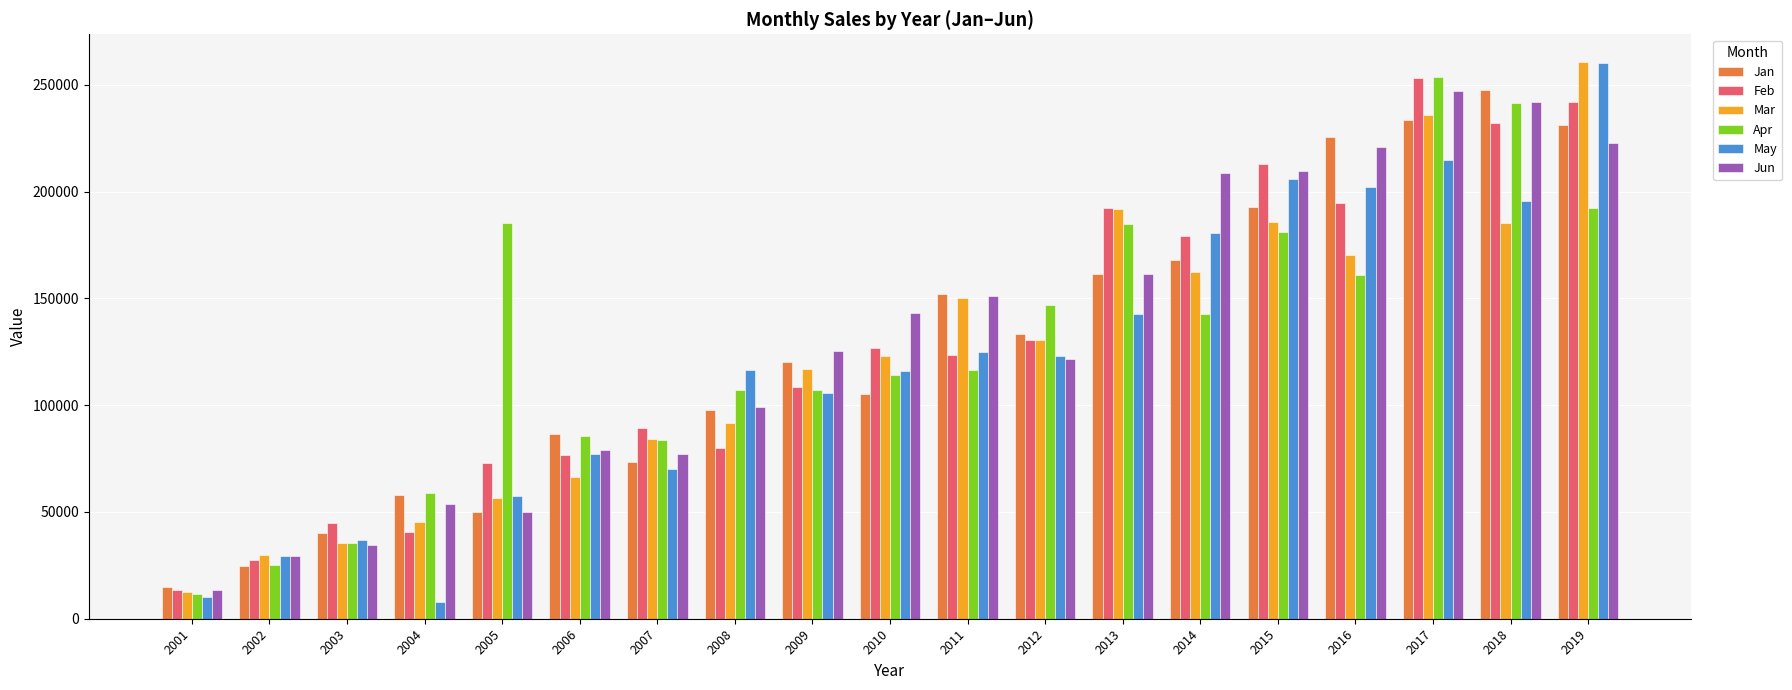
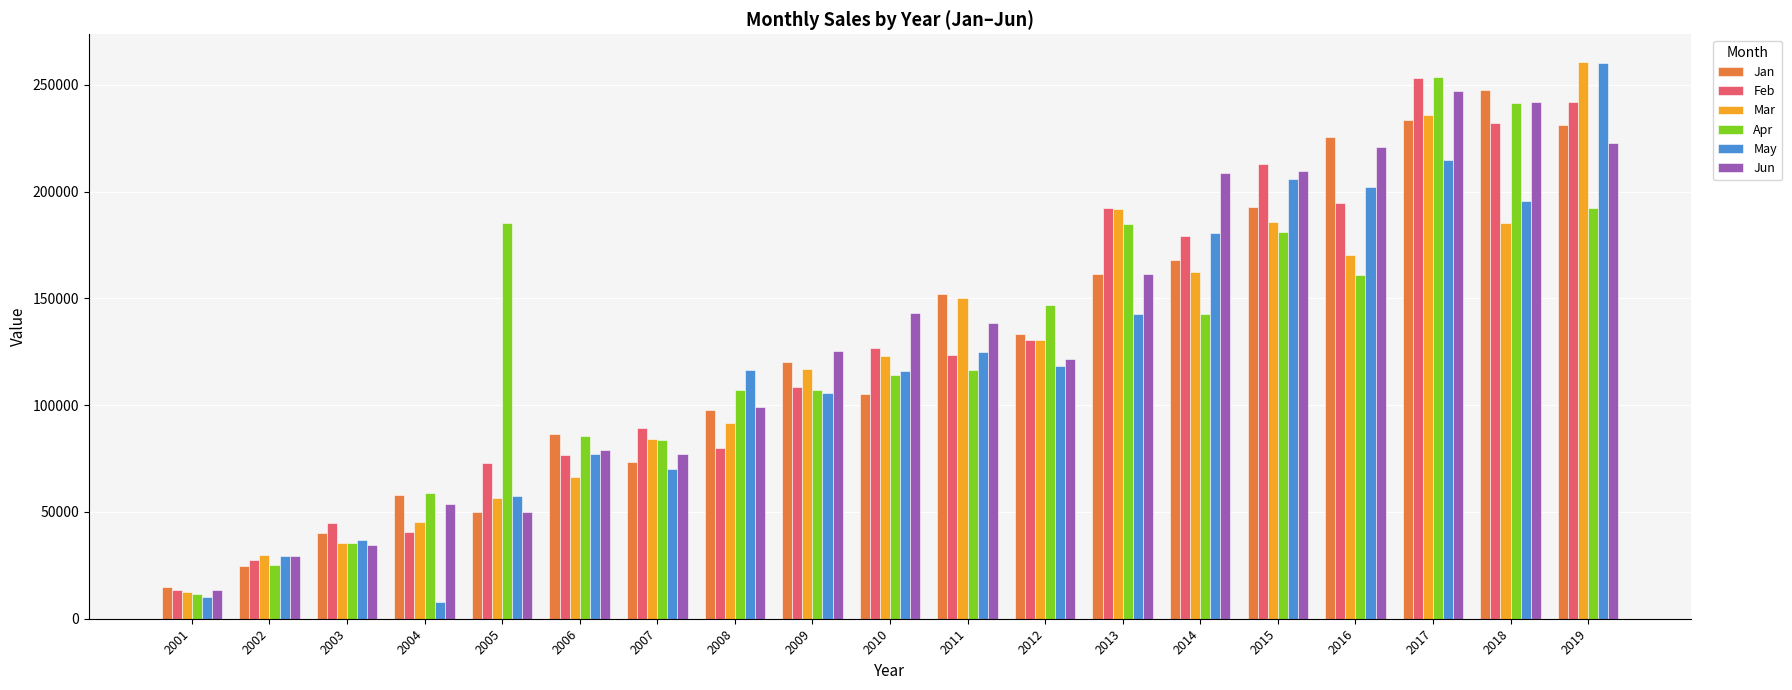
  {
    "Apr": {
      "2001": 12000,
      "2002": 25000,
      "2003": 35000,
      "2004": 59000,
      "2005": 185000,
      "2006": 86000,
      "2007": 84000,
      "2008": 107000,
      "2009": 107000,
      "2010": 114000,
      "2011": 117000,
      "2012": 147000,
      "2013": 185000,
      "2014": 142000,
      "2015": 181000,
      "2016": 161000,
      "2017": 254000,
      "2018": 241000,
      "2019": 192000
    },
    "May": {
      "2001": 10000,
      "2002": 30000,
      "2003": 37000,
      "2004": 8000,
      "2005": 57000,
      "2006": 77000,
      "2007": 70000,
      "2008": 116000,
      "2009": 106000,
      "2010": 116000,
      "2011": 125000,
-     "2012": 123000,
+     "2012": 118000,
      "2013": 143000,
      "2014": 180000,
      "2015": 206000,
      "2016": 202000,
      "2017": 215000,
      "2018": 196000,
      "2019": 260000
    },
    "Jun": {
      "2001": 14000,
      "2002": 29000,
      "2003": 35000,
      "2004": 54000,
      "2005": 50000,
      "2006": 79000,
      "2007": 77000,
      "2008": 99000,
      "2009": 126000,
      "2010": 143000,
-     "2011": 151000,
+     "2011": 138000,
      "2012": 121000,
      "2013": 161000,
      "2014": 209000,
      "2015": 210000,
      "2016": 221000,
      "2017": 247000,
      "2018": 242000,
      "2019": 223000
    }
  }
